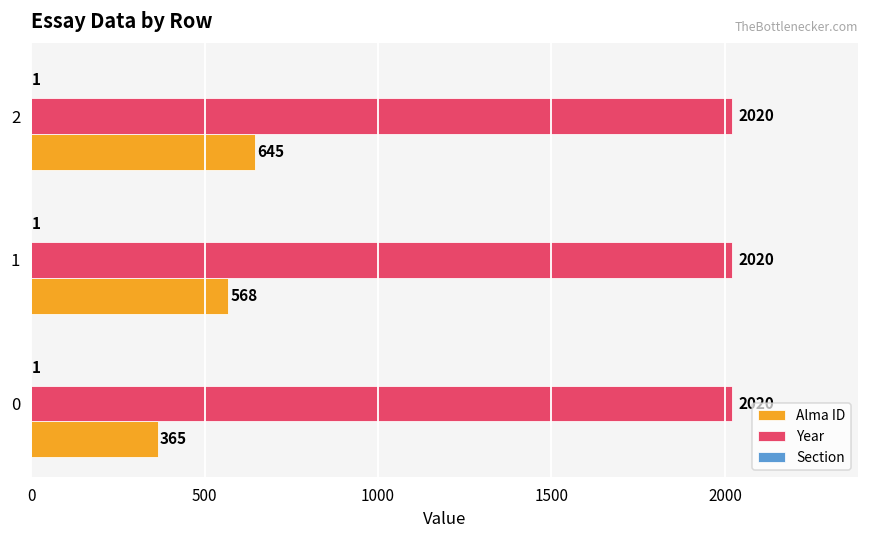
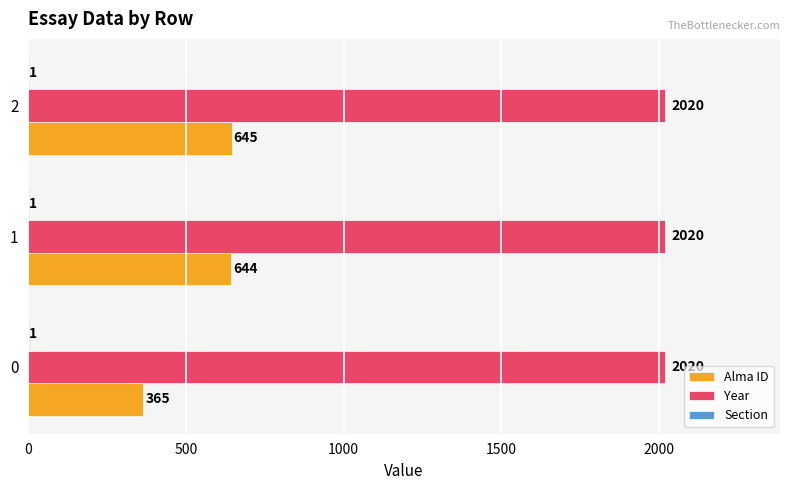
  {
    "Alma ID": {
      "2": 645,
-     "1": 568,
+     "1": 644,
      "0": 365
    },
    "Year": {
      "2": 2020,
      "1": 2020
    },
    "Section": {
      "2": 1,
      "1": 1,
      "0": 1
    }
  }
